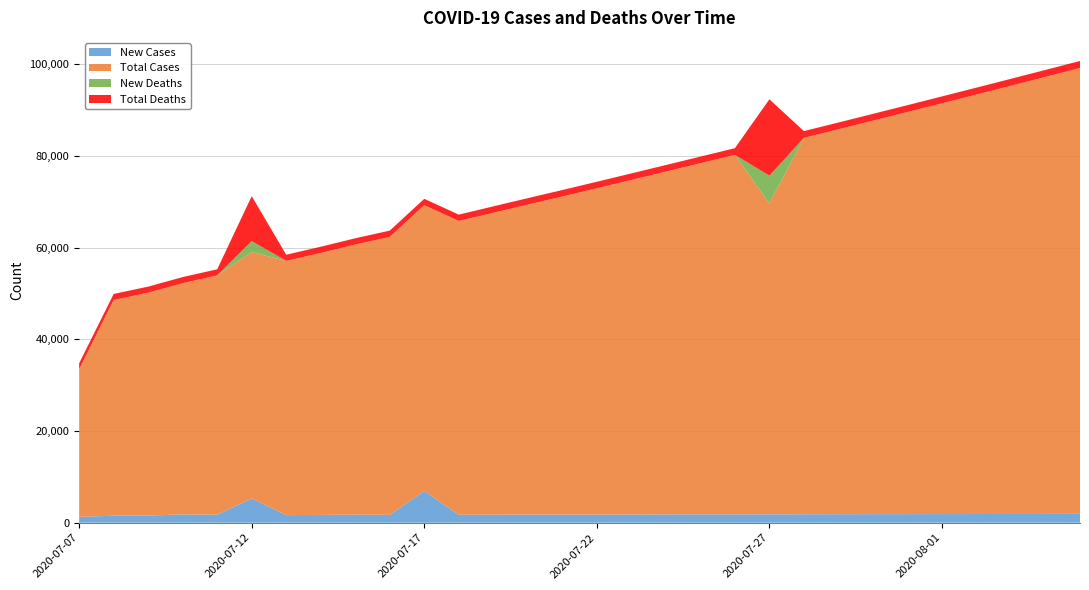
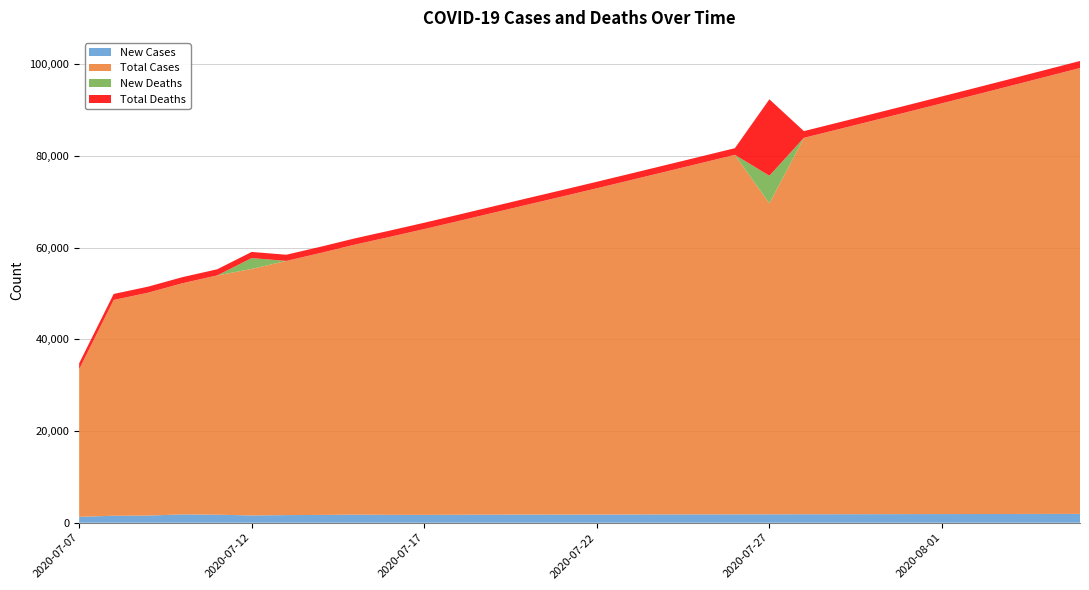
  {
    "New Cases": {
      "2020-07-07": "1,000",
-     "2020-07-12": "5,000",
-     "2020-07-17": "7,000",
+     "2020-07-12": "2,000",
+     "2020-07-17": "2,000",
      "2020-07-22": "2,000",
      "2020-07-27": "2,000",
      "2020-08-01": "2,000"
    },
    "Total Cases": {
      "2020-07-12": "54,000",
      "2020-07-27": "68,000"
    },
    "New Deaths": {
      "2020-07-12": "2,000",
      "2020-07-27": "6,000"
    },
    "Total Deaths": {
      "2020-07-07": "1,000",
-     "2020-07-12": "10,000",
+     "2020-07-12": "1,000",
      "2020-07-17": "1,000",
      "2020-07-22": "1,000",
      "2020-07-27": "17,000",
      "2020-08-01": "1,000"
    }
  }
